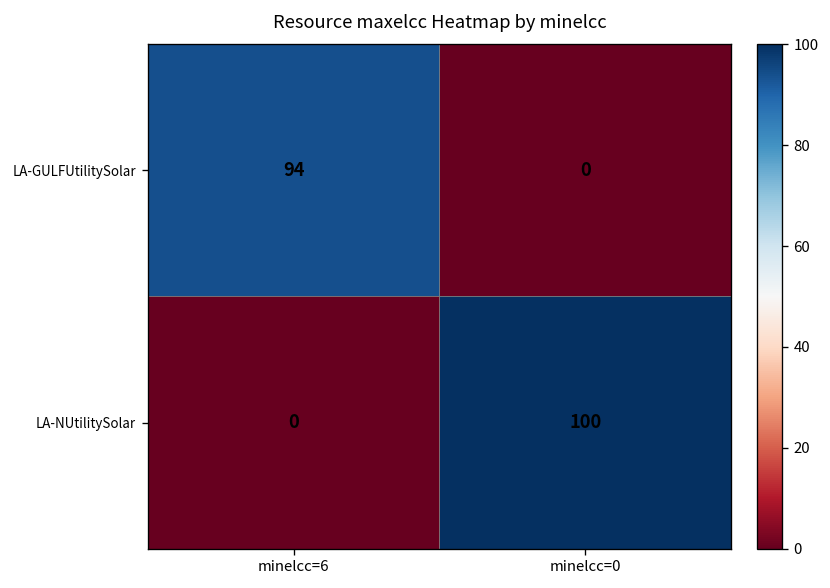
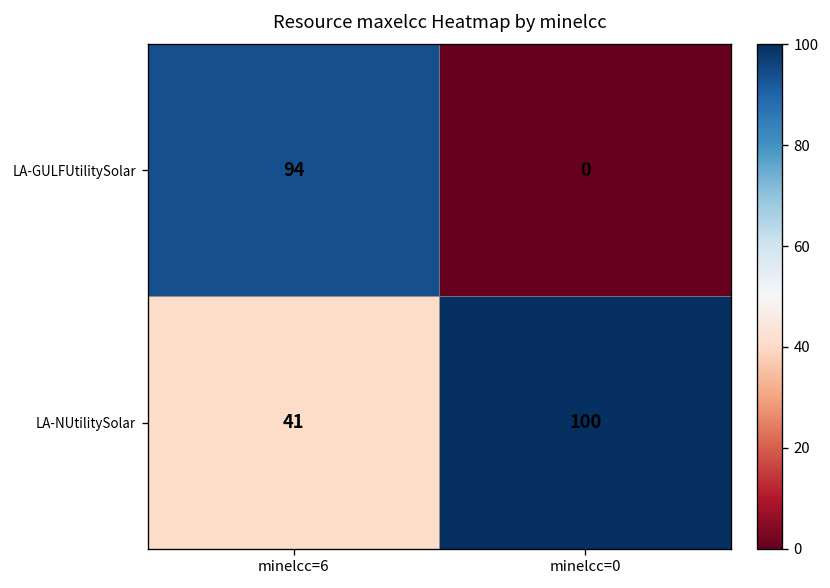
  {
    "LA-GULFUtilitySolar": {
      "minelcc=6": 94,
      "minelcc=0": 0
    },
    "LA-NUtilitySolar": {
-     "minelcc=6": 0,
+     "minelcc=6": 41,
      "minelcc=0": 100
    }
  }
